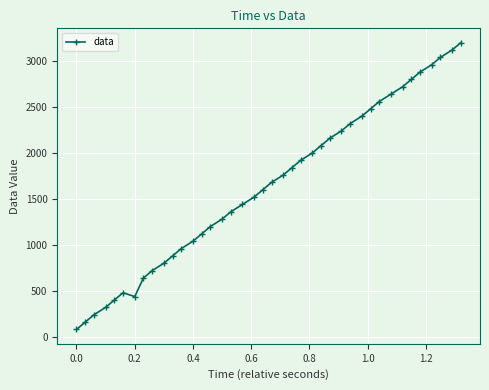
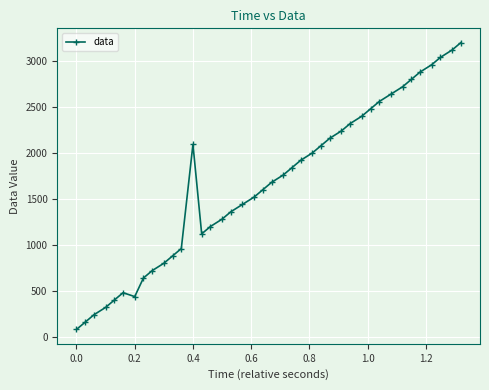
  {
    "0.0": 100,
    "0.2": 400,
-   "0.4": 1000
+   "0.4": 2100
  }
